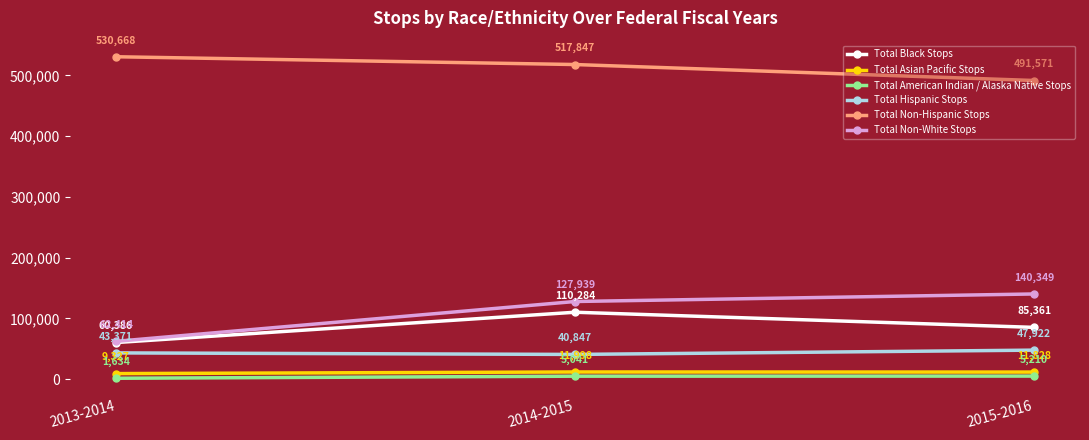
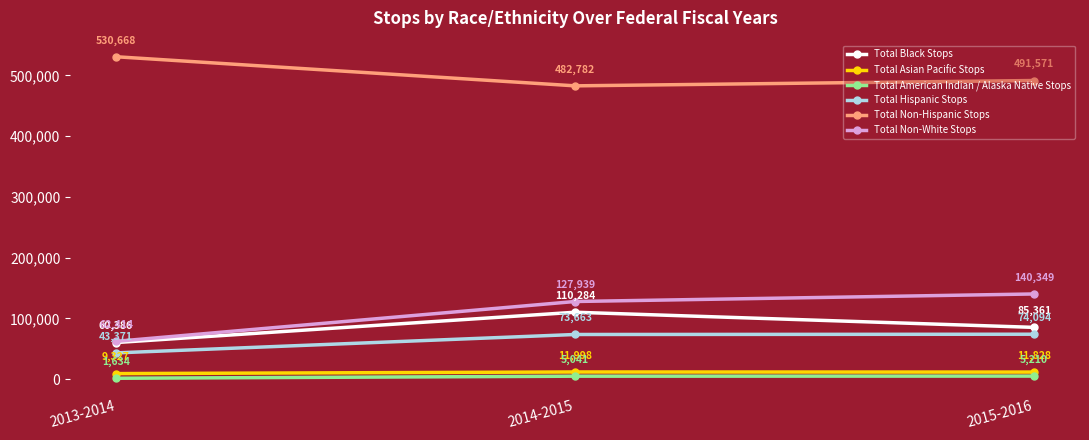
  {
    "Total Black Stops": {
      "2015-2016": "85,361"
    },
    "Total Hispanic Stops": {
-     "2014-2015": "40,847",
-     "2015-2016": "47,922"
+     "2014-2015": "73,663",
+     "2015-2016": "74,094"
    },
    "Total Non-Hispanic Stops": {
      "2013-2014": "530,668",
-     "2014-2015": "517,847"
+     "2014-2015": "482,782"
    },
    "Total Non-White Stops": {
      "2014-2015": "127,939",
      "2015-2016": "140,349"
    }
  }
